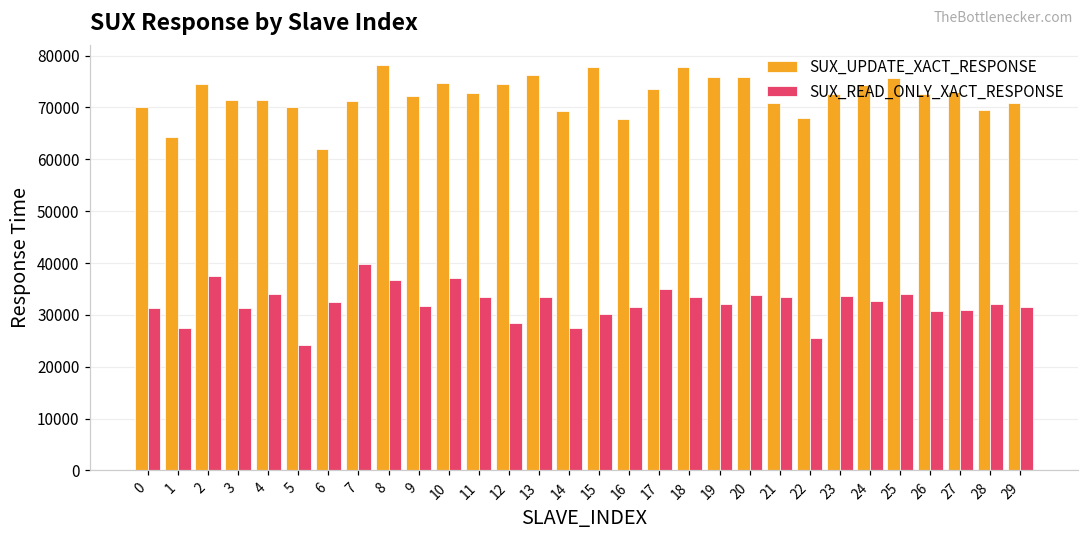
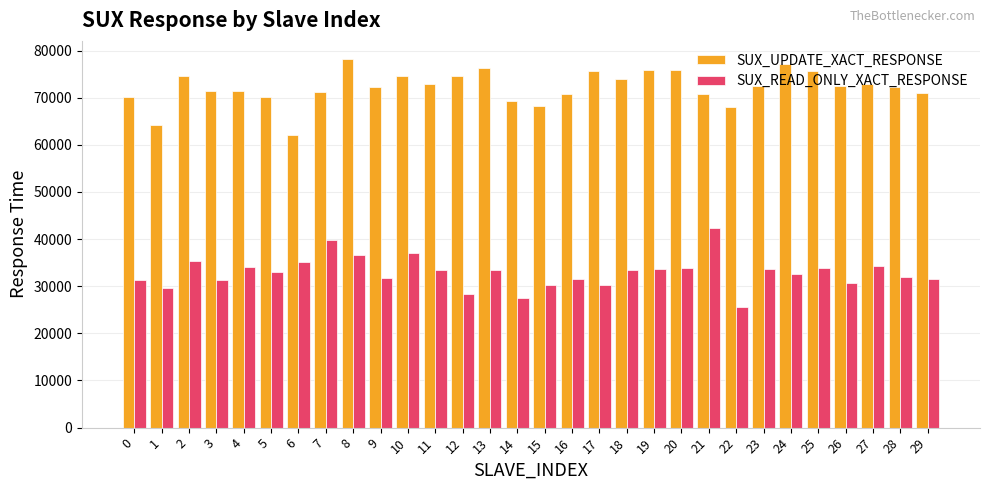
  {
    "SUX_UPDATE_XACT_RESPONSE": {
      "0": 70000,
      "1": 64000,
      "2": 75000,
      "3": 71000,
      "4": 71000,
      "5": 70000,
      "6": 62000,
      "7": 71000,
      "8": 78000,
      "9": 72000,
      "10": 75000,
      "11": 73000,
      "12": 75000,
      "13": 76000,
      "14": 69000,
-     "15": 78000,
-     "16": 68000,
-     "17": 73000,
-     "18": 78000,
+     "15": 68000,
+     "16": 71000,
+     "17": 76000,
+     "18": 74000,
      "19": 76000,
      "20": 76000,
      "21": 71000,
      "22": 68000,
      "23": 73000,
-     "24": 74000,
+     "24": 77000,
      "25": 76000,
      "26": 73000,
      "27": 73000,
-     "28": 69000,
+     "28": 72000,
      "29": 71000
    },
    "SUX_READ_ONLY_XACT_RESPONSE": {
      "0": 31000,
-     "1": 27000,
-     "2": 38000,
+     "1": 30000,
+     "2": 35000,
      "3": 31000,
      "4": 34000,
-     "5": 24000,
-     "6": 33000,
+     "5": 33000,
+     "6": 35000,
      "7": 40000,
      "8": 37000,
      "9": 32000,
      "10": 37000,
      "11": 33000,
      "12": 28000,
      "13": 33000,
      "14": 27000,
      "15": 30000,
      "16": 32000,
-     "17": 35000,
+     "17": 30000,
      "18": 34000,
-     "19": 32000,
+     "19": 34000,
      "20": 34000,
-     "21": 34000,
+     "21": 42000,
      "22": 26000,
      "23": 34000,
      "24": 33000,
      "25": 34000,
      "26": 31000,
-     "27": 31000,
+     "27": 34000,
      "28": 32000,
      "29": 32000
    }
  }
